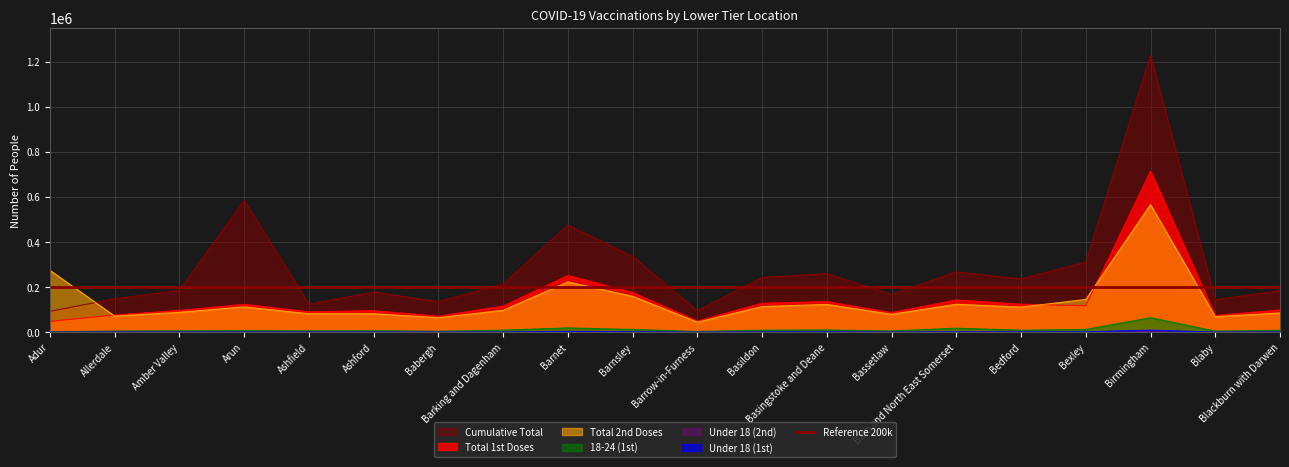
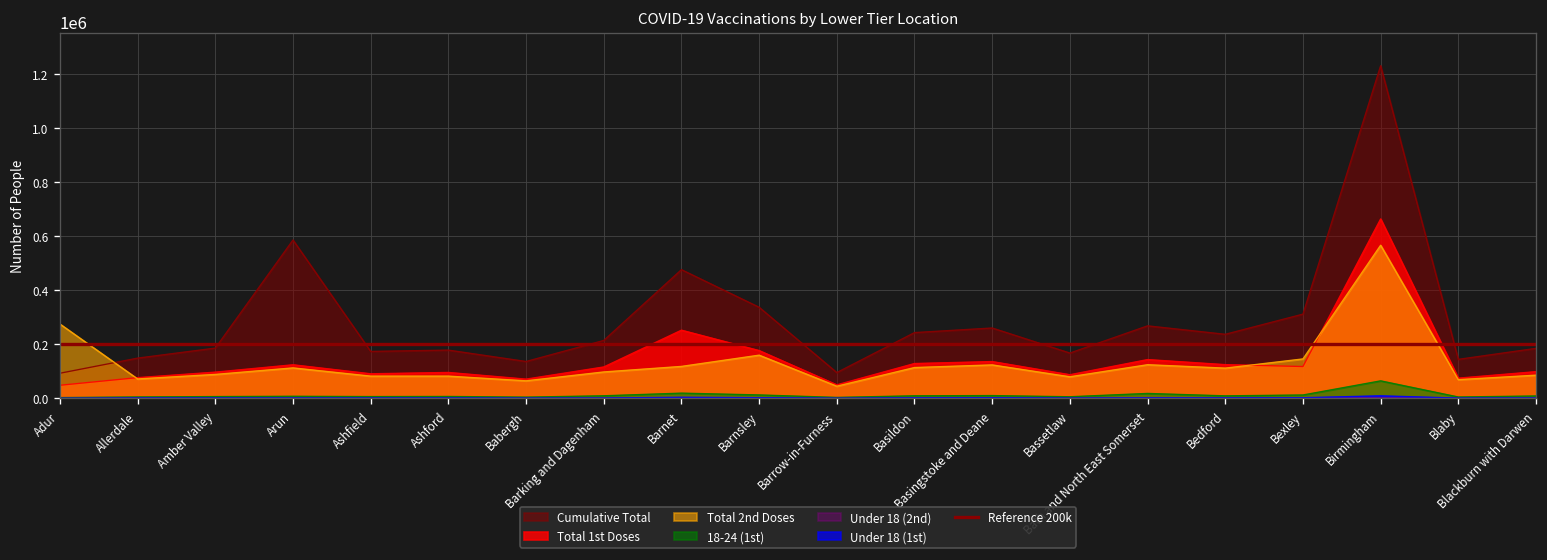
  {
    "Cumulative Total": {
      "Adur": 90000,
      "Allerdale": 150000,
      "Amber Valley": 190000,
      "Arun": 590000,
-     "Ashfield": 130000,
+     "Ashfield": 170000,
      "Ashford": 180000,
      "Babergh": 140000,
      "Barking and Dagenham": 210000,
      "Barnet": 480000,
      "Barnsley": 340000,
      "Barrow-in-Furness": 100000,
      "Basildon": 240000,
      "Basingstoke and Deane": 260000,
      "Bassetlaw": 170000,
      "Bath and North East Somerset": 270000,
      "Bedford": 240000,
      "Bexley": 310000,
      "Birmingham": 1230000,
      "Blaby": 140000,
      "Blackburn with Darwen": 190000
    },
    "Total 1st Doses": {
      "Adur": 50000,
      "Arun": 120000,
      "Ashford": 100000,
      "Barking and Dagenham": 120000,
      "Barnet": 250000,
      "Barnsley": 180000,
      "Basildon": 130000,
      "Basingstoke and Deane": 140000,
      "Bath and North East Somerset": 140000,
      "Bedford": 120000,
      "Bexley": 120000,
-     "Birmingham": 710000,
+     "Birmingham": 660000,
      "Blackburn with Darwen": 100000
    },
    "Total 2nd Doses": {
      "Adur": 280000,
      "Arun": 110000,
      "Ashford": 80000,
      "Barking and Dagenham": 100000,
-     "Barnet": 220000,
+     "Barnet": 120000,
      "Barnsley": 160000,
      "Basildon": 110000,
      "Basingstoke and Deane": 120000,
      "Bath and North East Somerset": 120000,
      "Bedford": 110000,
      "Bexley": 150000,
      "Birmingham": 570000,
      "Blackburn with Darwen": 90000
    },
    "18-24 (1st)": {
      "Barnet": 20000,
      "Bath and North East Somerset": 20000,
      "Birmingham": 70000
    }
  }
